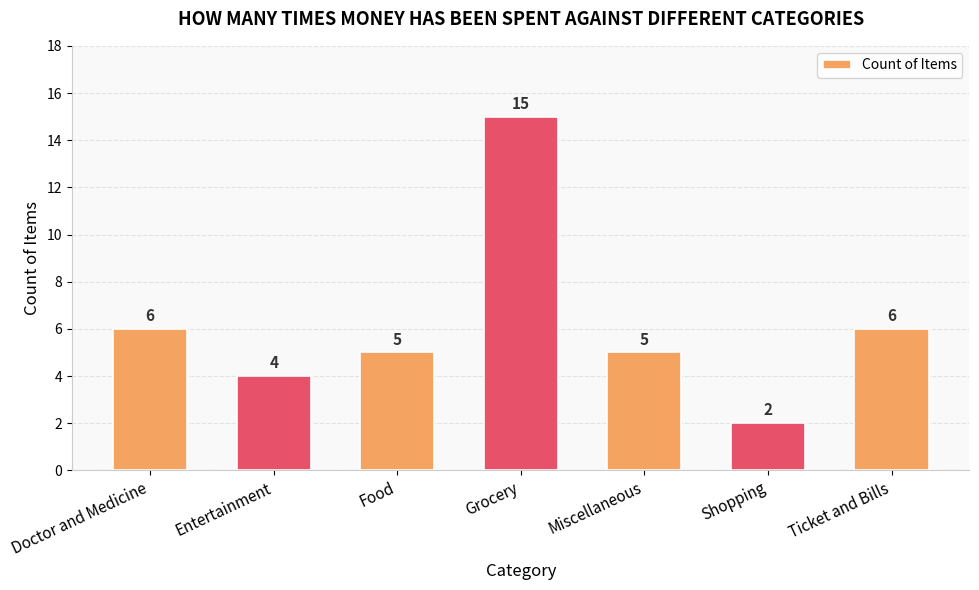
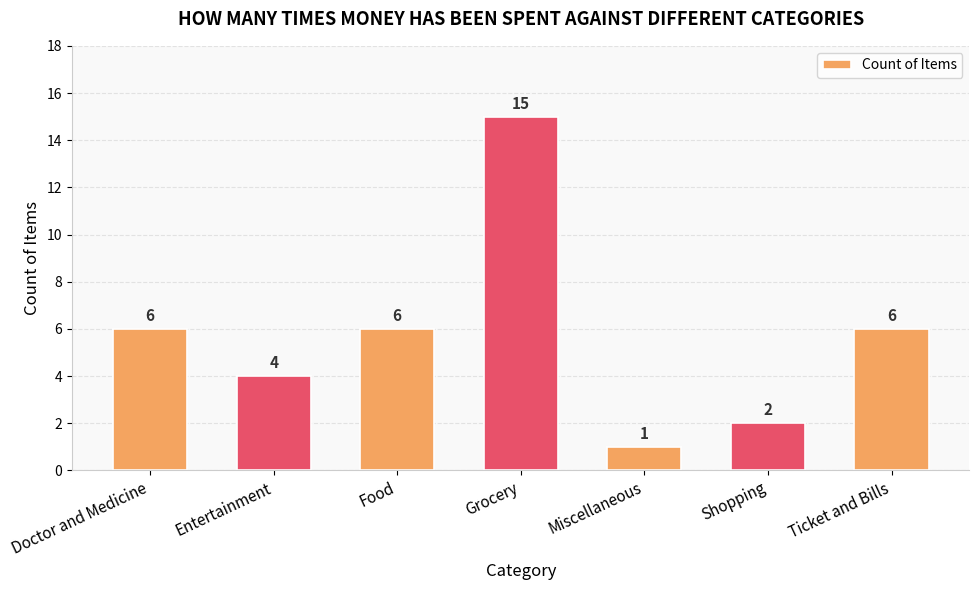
  {
    "Doctor and Medicine": 6,
    "Entertainment": 4,
-   "Food": 5,
+   "Food": 6,
    "Grocery": 15,
-   "Miscellaneous": 5,
+   "Miscellaneous": 1,
    "Shopping": 2,
    "Ticket and Bills": 6
  }
